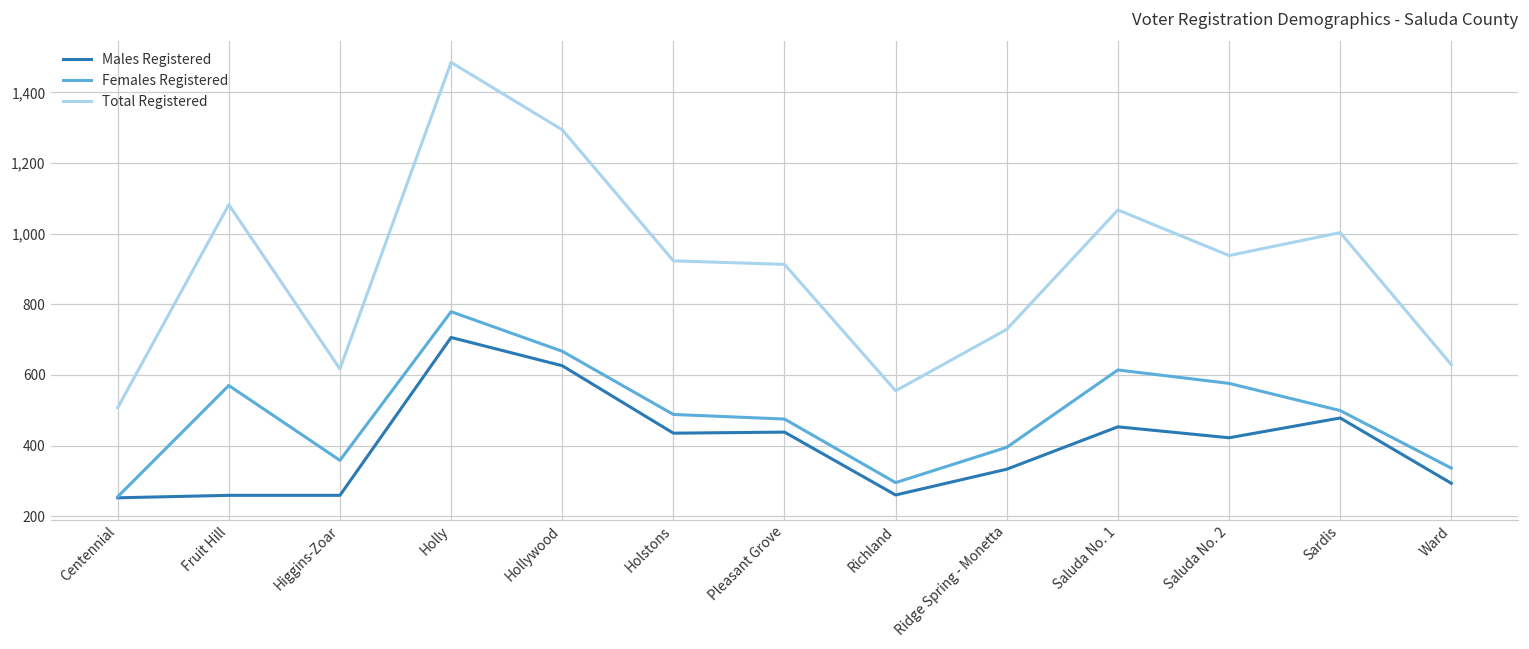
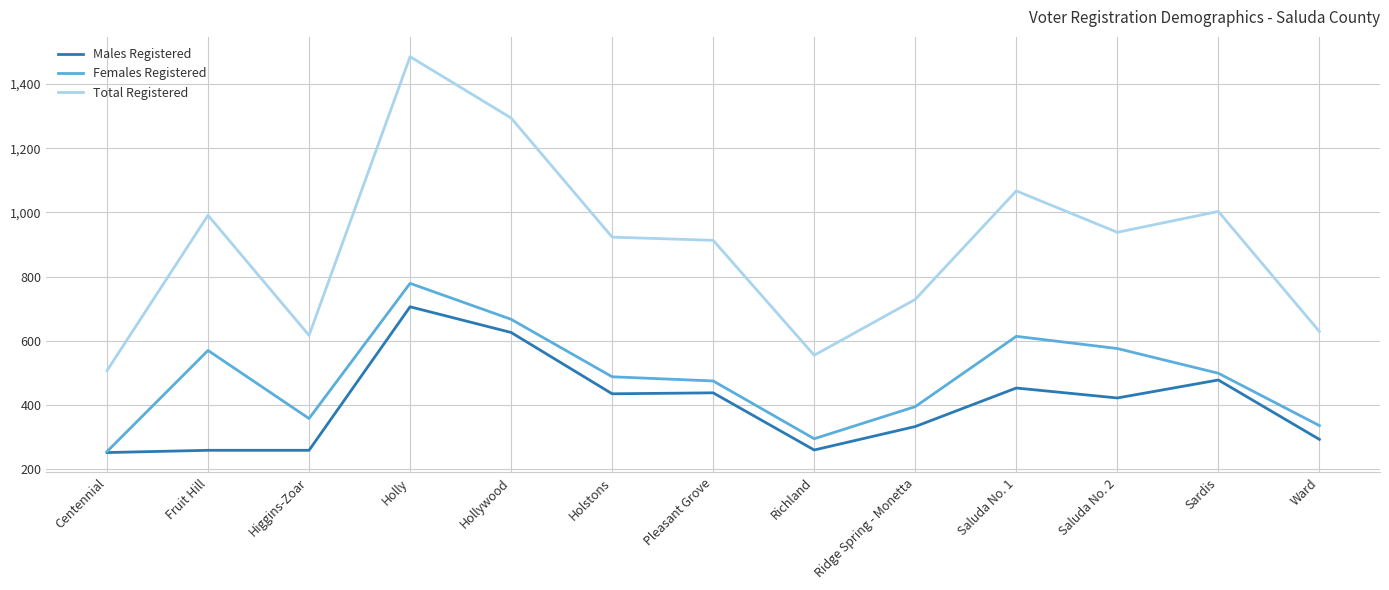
  {
    "Males Registered": {
      "Fruit Hill": "260",
      "Higgins-Zoar": "260",
      "Holly": "710",
      "Hollywood": "630",
      "Holstons": "440",
      "Pleasant Grove": "440",
      "Richland": "260",
      "Ridge Spring - Monetta": "330",
      "Saluda No. 1": "450",
      "Saluda No. 2": "420",
      "Sardis": "480",
      "Ward": "290"
    },
    "Females Registered": {
      "Fruit Hill": "570",
      "Higgins-Zoar": "360",
      "Holly": "780",
      "Hollywood": "670",
      "Holstons": "490",
      "Pleasant Grove": "480",
      "Richland": "300",
      "Ridge Spring - Monetta": "400",
      "Saluda No. 1": "610",
      "Saluda No. 2": "580",
      "Sardis": "500",
      "Ward": "340"
    },
    "Total Registered": {
      "Centennial": "510",
-     "Fruit Hill": "1,080",
+     "Fruit Hill": "990",
      "Higgins-Zoar": "620",
      "Holly": "1,490",
      "Hollywood": "1,290",
      "Holstons": "920",
      "Pleasant Grove": "910",
      "Richland": "560",
      "Ridge Spring - Monetta": "730",
      "Saluda No. 1": "1,070",
      "Saluda No. 2": "940",
      "Sardis": "1,000",
      "Ward": "630"
    }
  }
